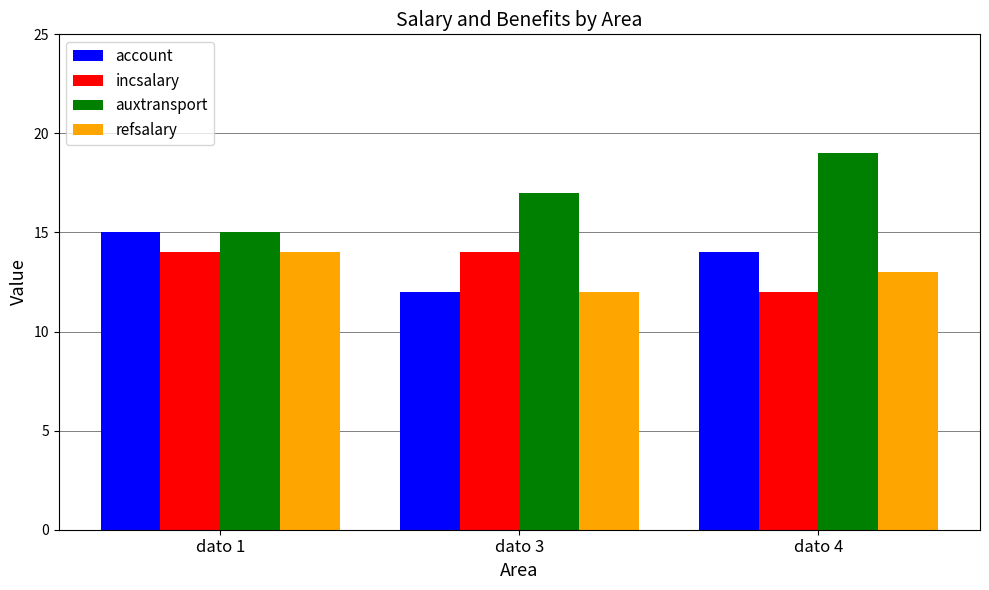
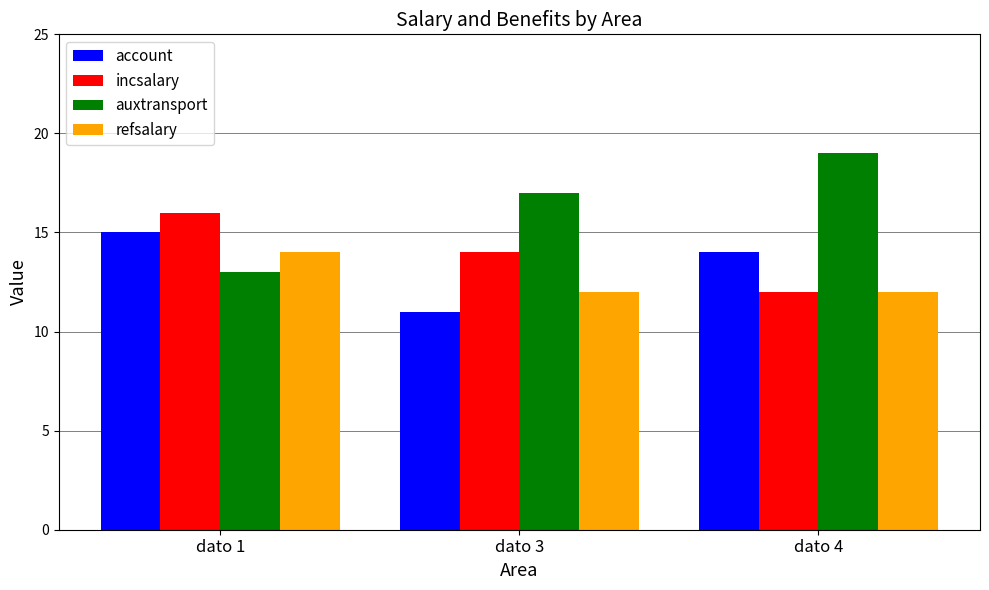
  {
    "account": {
      "dato 1": 15,
-     "dato 3": 12,
+     "dato 3": 11,
      "dato 4": 14
    },
    "incsalary": {
-     "dato 1": 14,
+     "dato 1": 16,
      "dato 3": 14,
      "dato 4": 12
    },
    "auxtransport": {
-     "dato 1": 15,
+     "dato 1": 13,
      "dato 3": 17,
      "dato 4": 19
    },
    "refsalary": {
      "dato 1": 14,
      "dato 3": 12,
-     "dato 4": 13
+     "dato 4": 12
    }
  }
